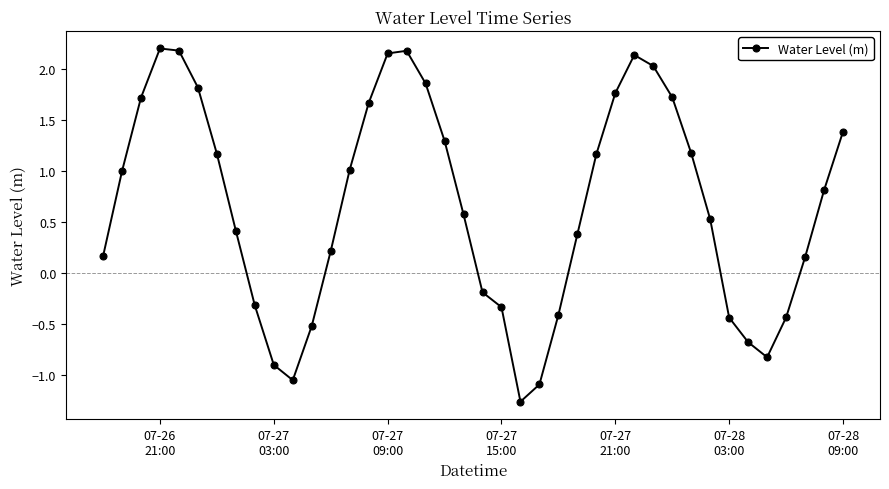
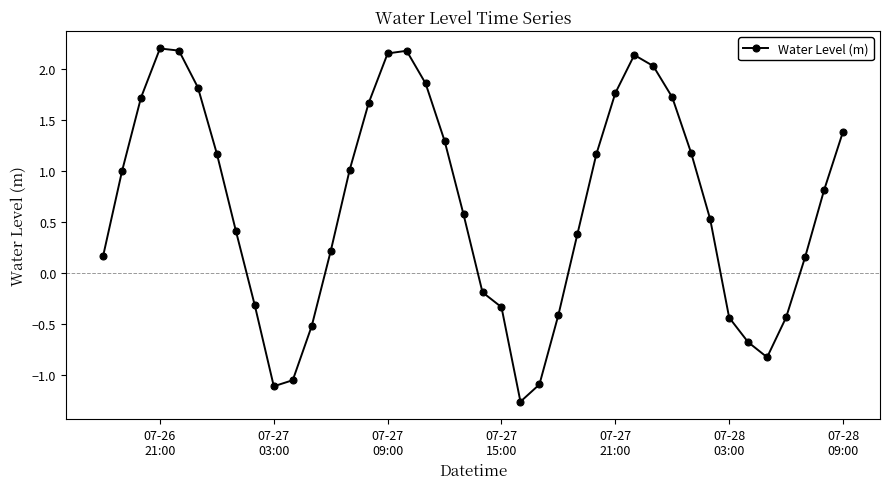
  {
    "07-26 21:00": 2.20,
-   "07-27 03:00": -0.90,
+   "07-27 03:00": -1.11,
    "07-27 09:00": 2.15,
    "07-27 15:00": -0.33,
    "07-27 21:00": 1.76,
    "07-28 03:00": -0.43,
    "07-28 09:00": 1.39
  }
